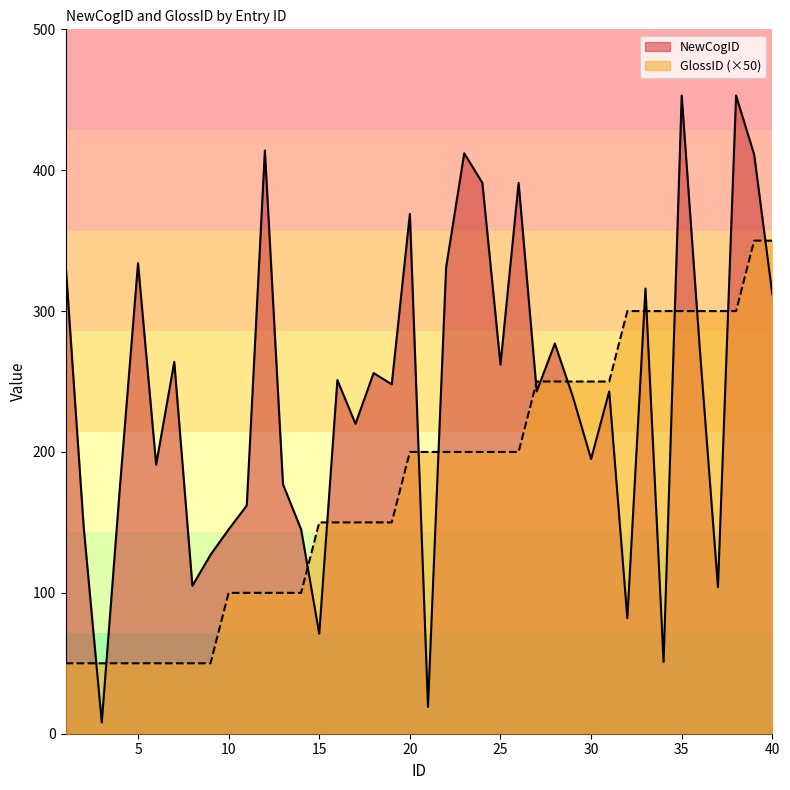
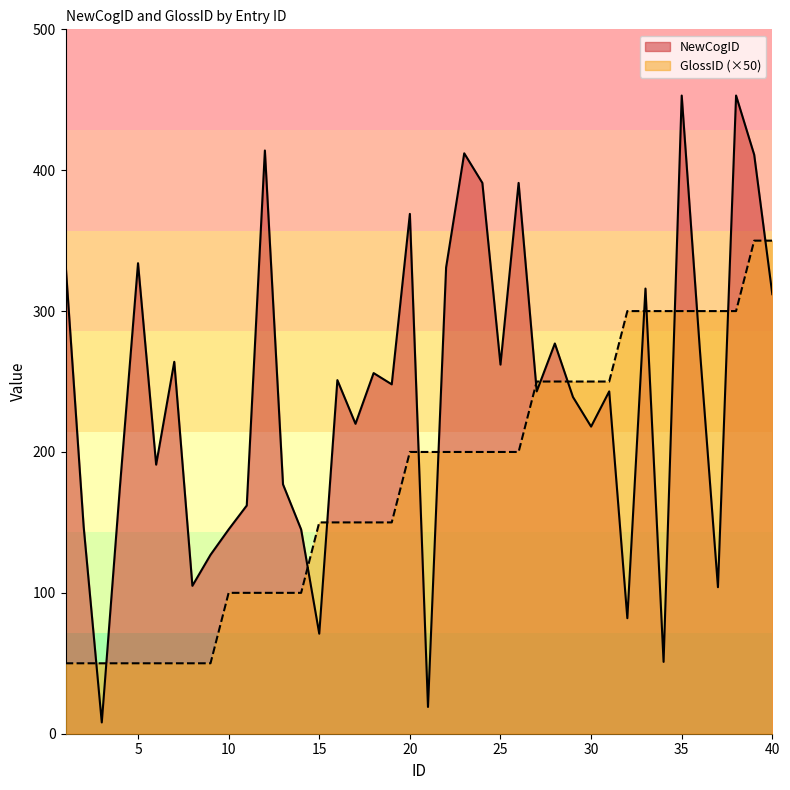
  {
    "NewCogID": {
      "5": 334,
      "10": 145,
      "15": 71,
      "20": 369,
      "25": 262,
-     "30": 195,
+     "30": 218,
      "35": 453,
      "40": 312
    },
    "GlossID (×50)": {
      "5": 50,
      "10": 100,
      "15": 150,
      "20": 200,
      "25": 200,
      "30": 250,
      "35": 300,
      "40": 350
    }
  }
